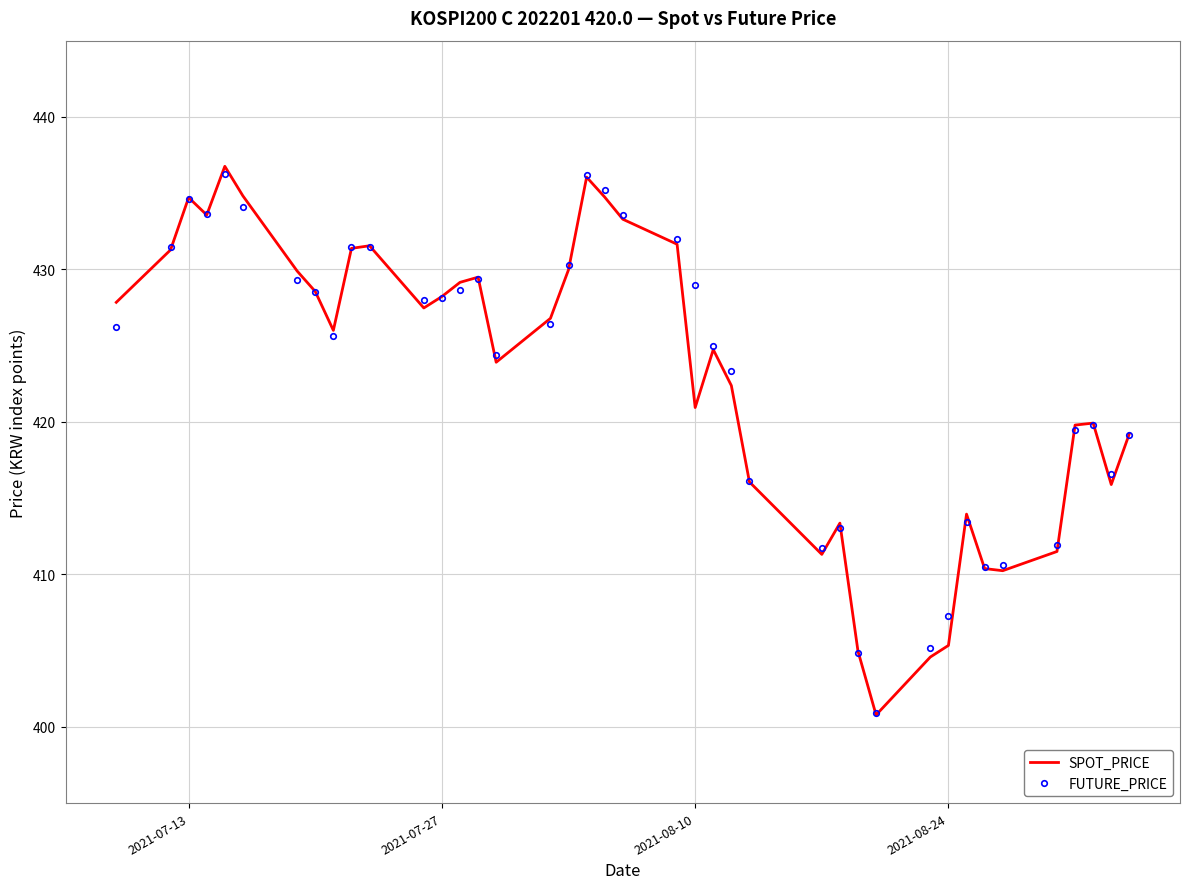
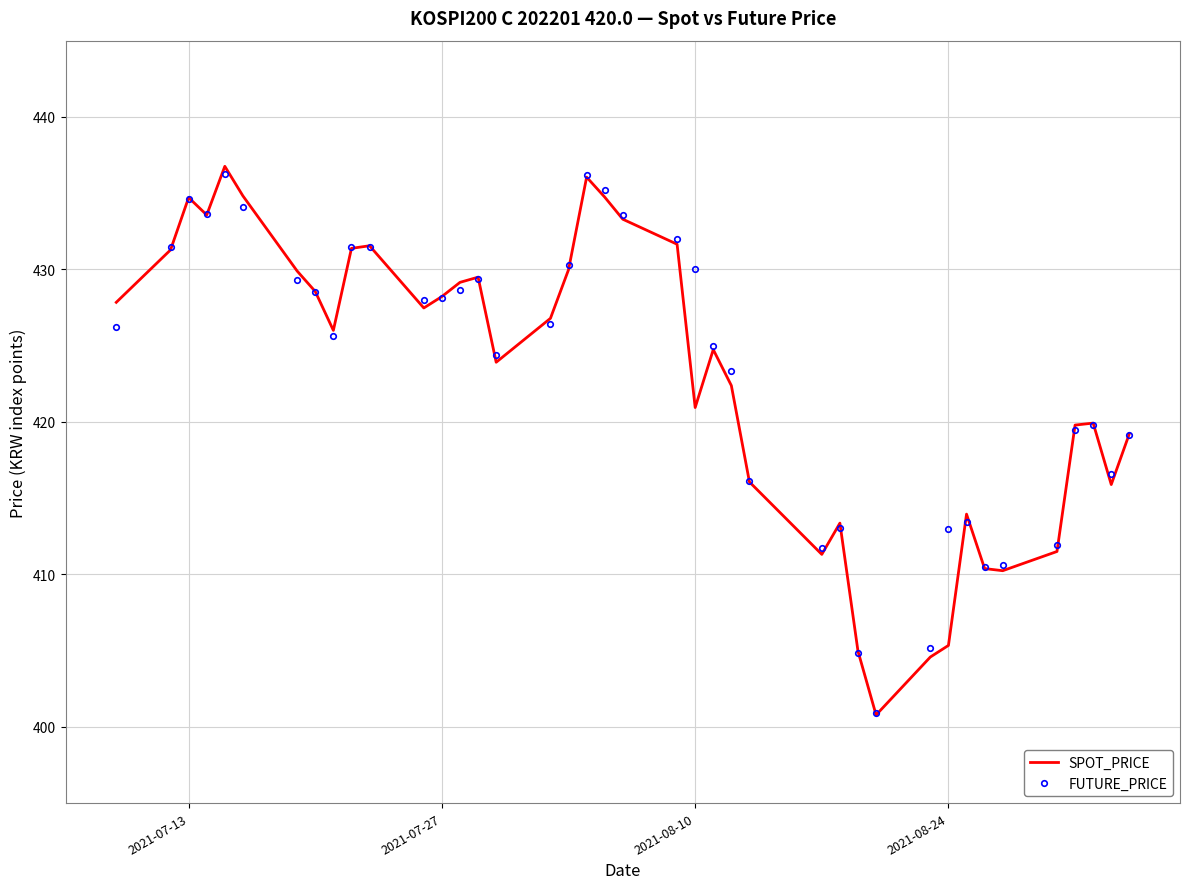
  {
    "SPOT_PRICE": {
      "2021-08-10": 420.9,
      "2021-08-24": 405.3
    },
    "FUTURE_PRICE": {
-     "2021-08-10": 429,
-     "2021-08-24": 407.3
+     "2021-08-10": 430,
+     "2021-08-24": 413.0
    }
  }
